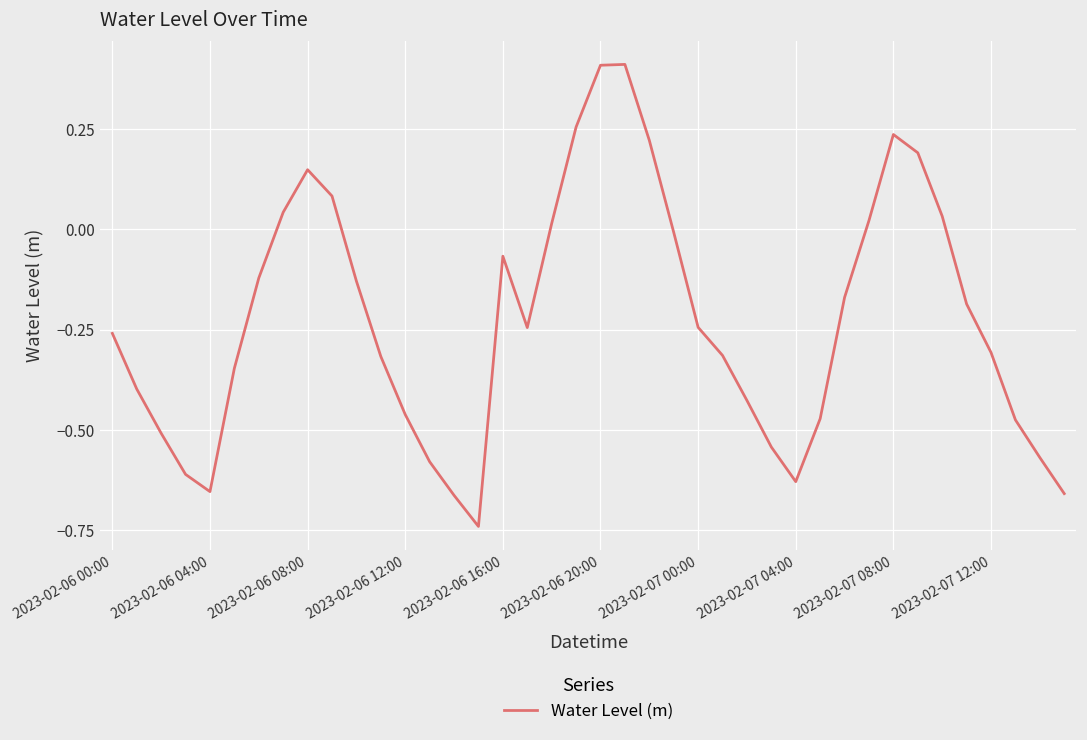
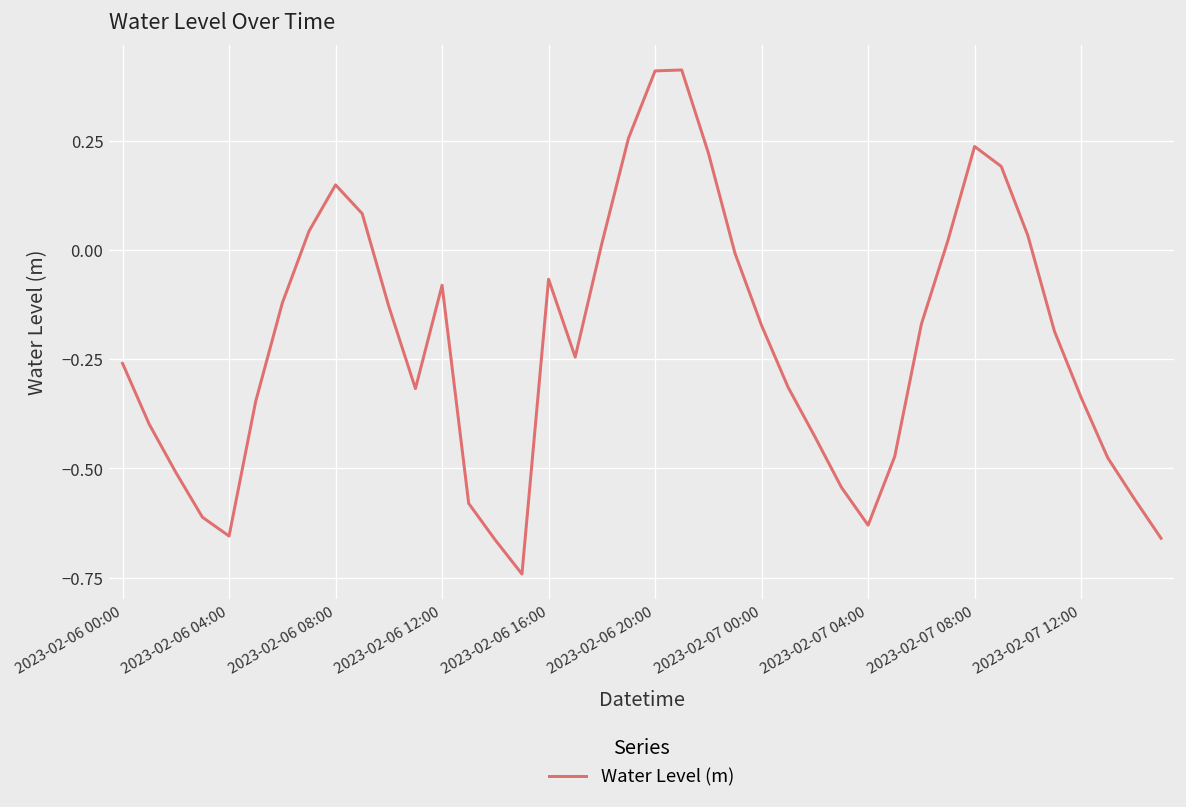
  {
    "2023-02-06 00:00": -0.26,
    "2023-02-06 04:00": -0.65,
    "2023-02-06 08:00": 0.15,
-   "2023-02-06 12:00": -0.46,
+   "2023-02-06 12:00": -0.08,
    "2023-02-06 16:00": -0.07,
    "2023-02-06 20:00": 0.41,
-   "2023-02-07 00:00": -0.24,
+   "2023-02-07 00:00": -0.17,
    "2023-02-07 04:00": -0.63,
    "2023-02-07 08:00": 0.24,
-   "2023-02-07 12:00": -0.31
+   "2023-02-07 12:00": -0.34
  }
